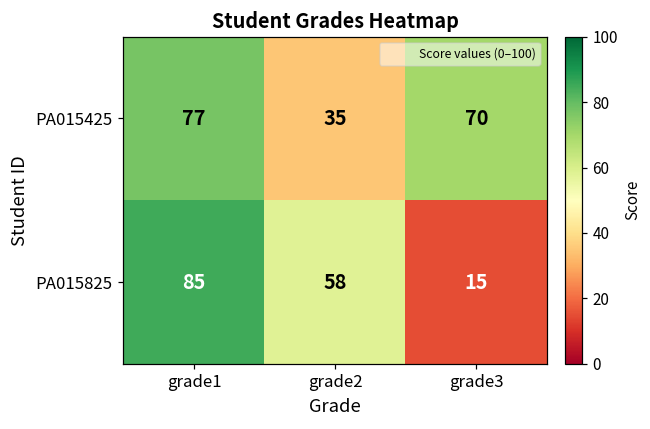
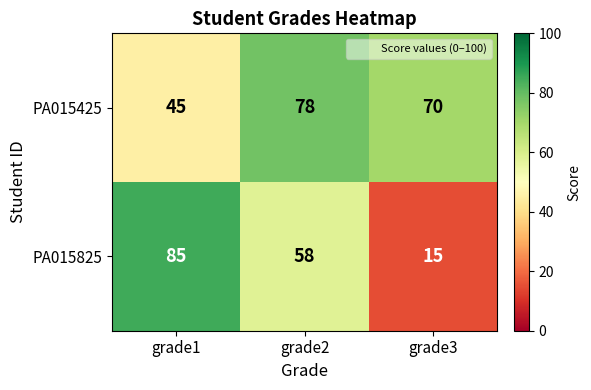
  {
    "PA015425": {
-     "grade1": 77,
-     "grade2": 35,
+     "grade1": 45,
+     "grade2": 78,
      "grade3": 70
    },
    "PA015825": {
      "grade1": 85,
      "grade2": 58,
      "grade3": 15
    }
  }
